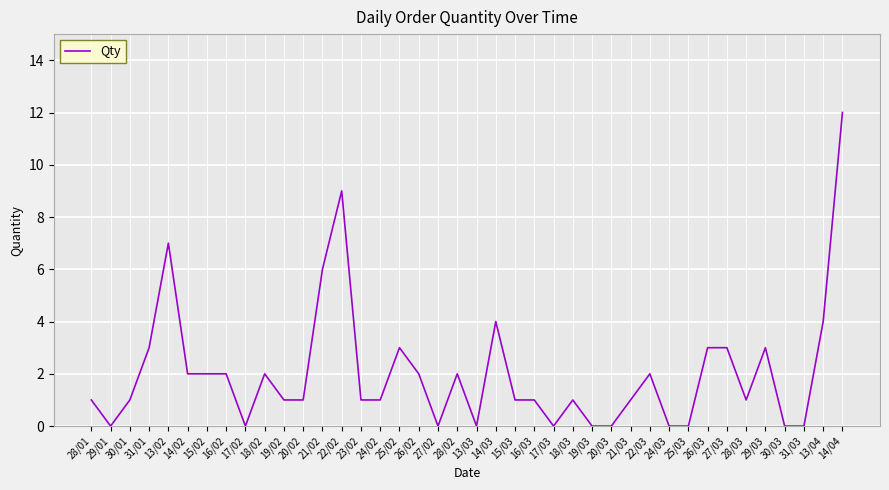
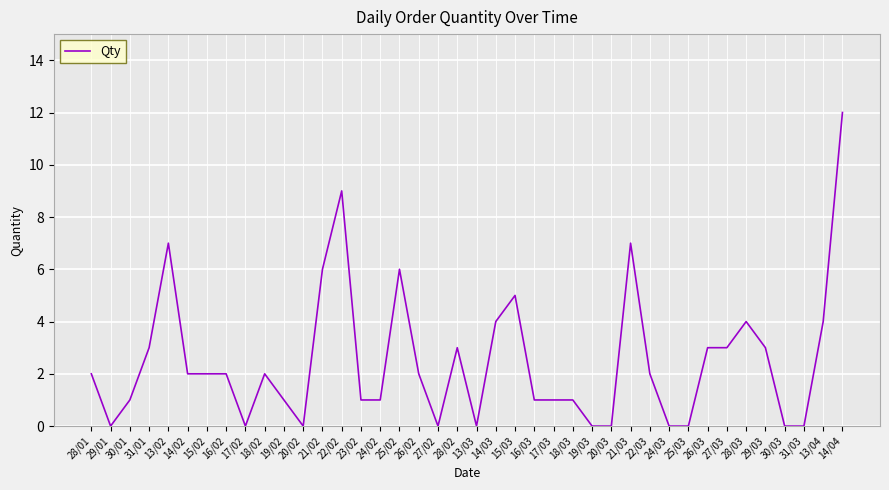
  {
-   "28/01": 1,
+   "28/01": 2,
    "29/01": 0,
    "30/01": 1,
    "31/01": 3,
    "13/02": 7,
    "14/02": 2,
    "15/02": 2,
    "16/02": 2,
    "17/02": 0,
    "18/02": 2,
    "19/02": 1,
-   "20/02": 1,
+   "20/02": 0,
    "21/02": 6,
    "22/02": 9,
    "23/02": 1,
    "24/02": 1,
-   "25/02": 3,
+   "25/02": 6,
    "26/02": 2,
    "27/02": 0,
-   "28/02": 2,
+   "28/02": 3,
    "13/03": 0,
    "14/03": 4,
-   "15/03": 1,
+   "15/03": 5,
    "16/03": 1,
-   "17/03": 0,
+   "17/03": 1,
    "18/03": 1,
    "19/03": 0,
    "20/03": 0,
-   "21/03": 1,
+   "21/03": 7,
    "22/03": 2,
    "24/03": 0,
    "25/03": 0,
    "26/03": 3,
    "27/03": 3,
-   "28/03": 1,
+   "28/03": 4,
    "29/03": 3,
    "30/03": 0,
    "31/03": 0,
    "13/04": 4,
    "14/04": 12
  }
